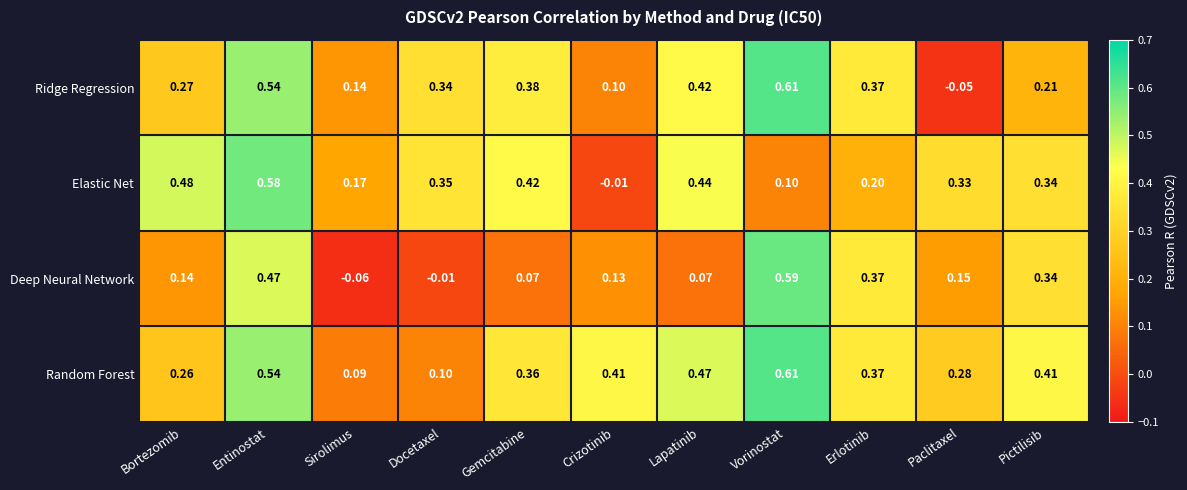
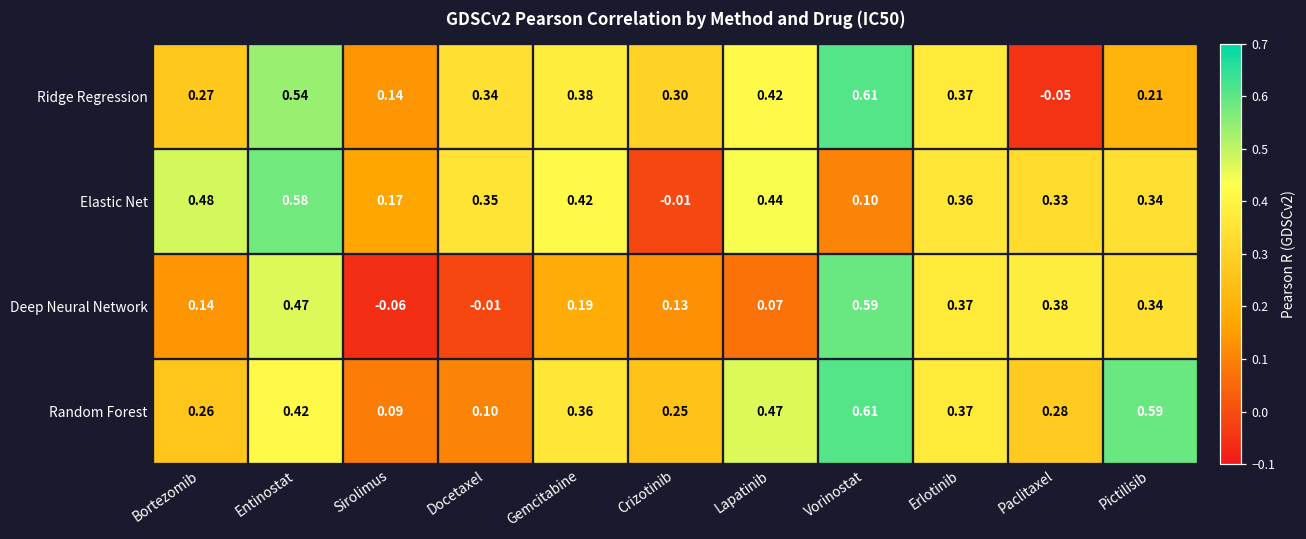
  {
    "Ridge Regression": {
      "Bortezomib": 0.27,
      "Entinostat": 0.54,
      "Sirolimus": 0.14,
      "Docetaxel": 0.34,
      "Gemcitabine": 0.38,
-     "Crizotinib": 0.10,
+     "Crizotinib": 0.30,
      "Lapatinib": 0.42,
      "Vorinostat": 0.61,
      "Erlotinib": 0.37,
      "Paclitaxel": -0.05,
      "Pictilisib": 0.21
    },
    "Elastic Net": {
      "Bortezomib": 0.48,
      "Entinostat": 0.58,
      "Sirolimus": 0.17,
      "Docetaxel": 0.35,
      "Gemcitabine": 0.42,
      "Crizotinib": -0.01,
      "Lapatinib": 0.44,
      "Vorinostat": 0.10,
-     "Erlotinib": 0.20,
+     "Erlotinib": 0.36,
      "Paclitaxel": 0.33,
      "Pictilisib": 0.34
    },
    "Deep Neural Network": {
      "Bortezomib": 0.14,
      "Entinostat": 0.47,
      "Sirolimus": -0.06,
      "Docetaxel": -0.01,
-     "Gemcitabine": 0.07,
+     "Gemcitabine": 0.19,
      "Crizotinib": 0.13,
      "Lapatinib": 0.07,
      "Vorinostat": 0.59,
      "Erlotinib": 0.37,
-     "Paclitaxel": 0.15,
+     "Paclitaxel": 0.38,
      "Pictilisib": 0.34
    },
    "Random Forest": {
      "Bortezomib": 0.26,
-     "Entinostat": 0.54,
+     "Entinostat": 0.42,
      "Sirolimus": 0.09,
      "Docetaxel": 0.10,
      "Gemcitabine": 0.36,
-     "Crizotinib": 0.41,
+     "Crizotinib": 0.25,
      "Lapatinib": 0.47,
      "Vorinostat": 0.61,
      "Erlotinib": 0.37,
      "Paclitaxel": 0.28,
-     "Pictilisib": 0.41
+     "Pictilisib": 0.59
    }
  }
